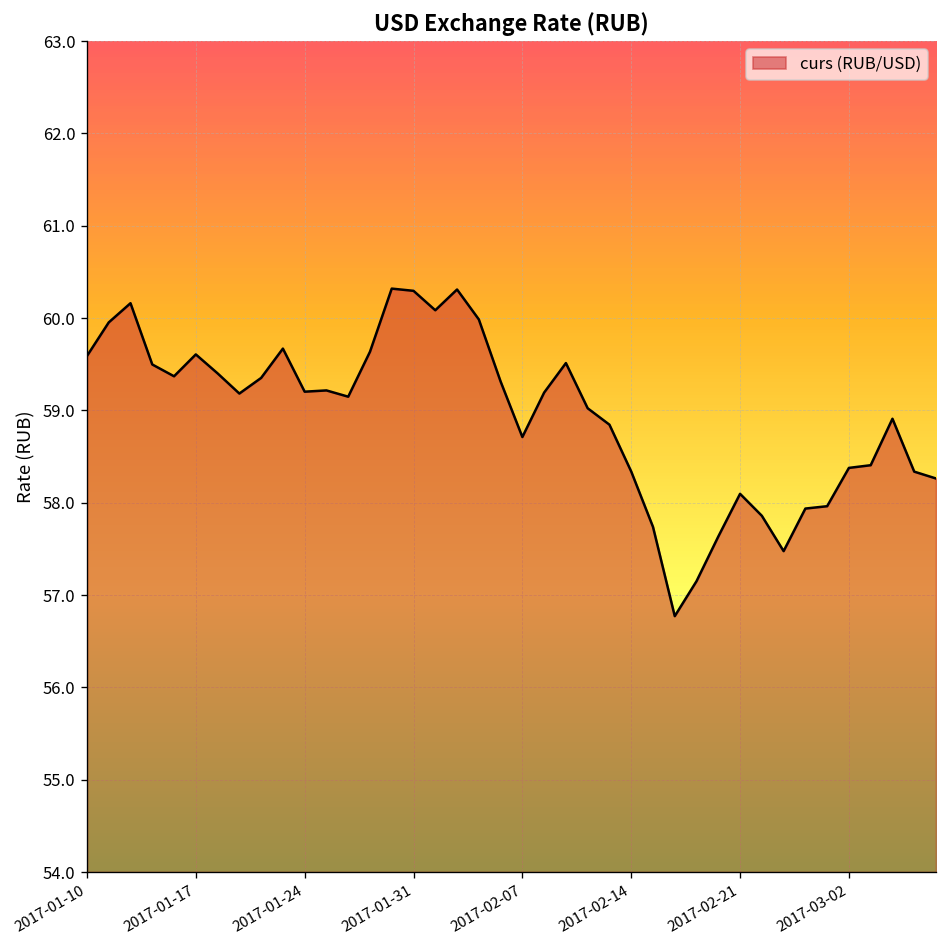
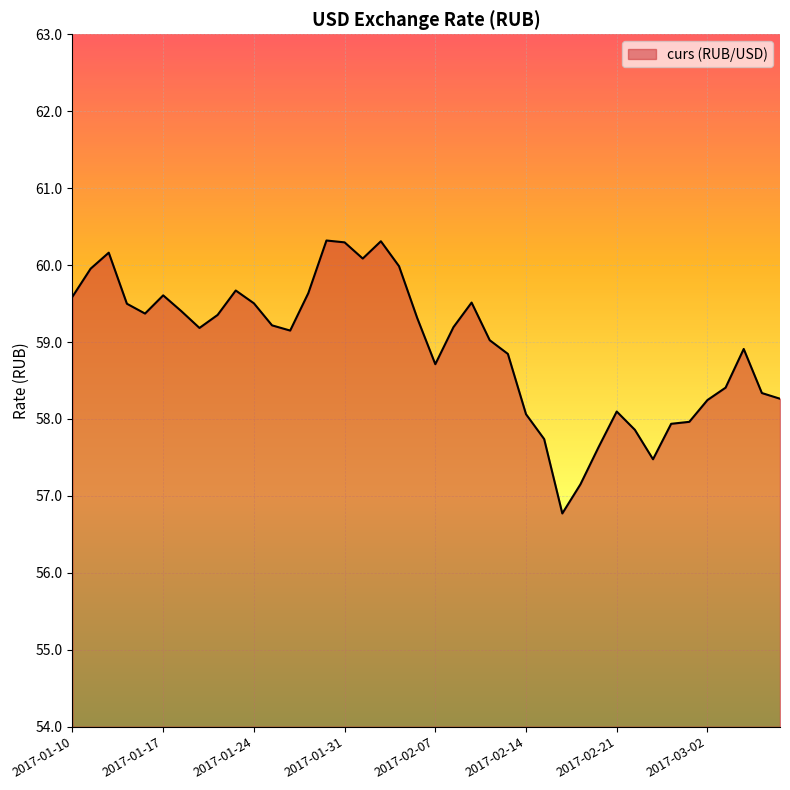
  {
    "2017-01-10": 59.6,
    "2017-01-17": 59.6,
-   "2017-01-24": 59.2,
+   "2017-01-24": 59.5,
    "2017-01-31": 60.3,
    "2017-02-07": 58.7,
-   "2017-02-14": 58.3,
+   "2017-02-14": 58.1,
    "2017-02-21": 58.1,
-   "2017-03-02": 58.4
+   "2017-03-02": 58.2
  }
